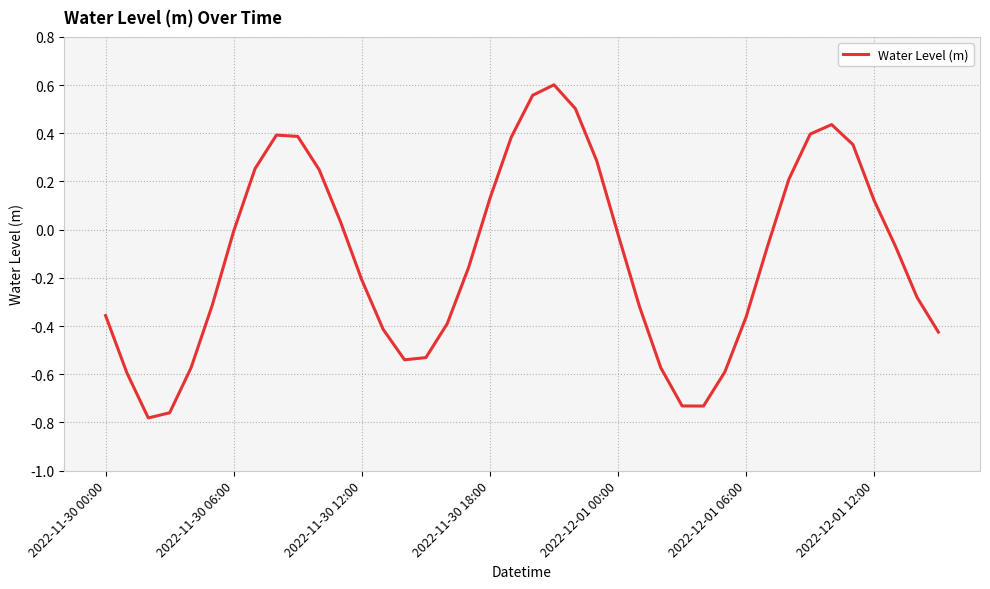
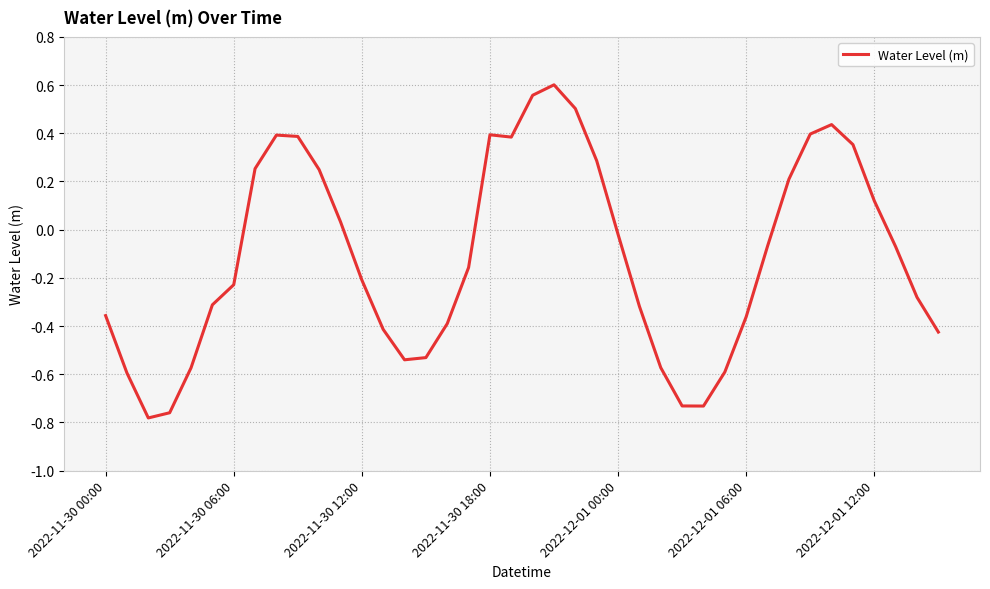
  {
    "2022-11-30 00:00": -0.36,
-   "2022-11-30 06:00": -0.01,
+   "2022-11-30 06:00": -0.23,
    "2022-11-30 12:00": -0.21,
-   "2022-11-30 18:00": 0.13,
+   "2022-11-30 18:00": 0.39,
    "2022-12-01 00:00": -0.02,
    "2022-12-01 06:00": -0.36,
    "2022-12-01 12:00": 0.12
  }
